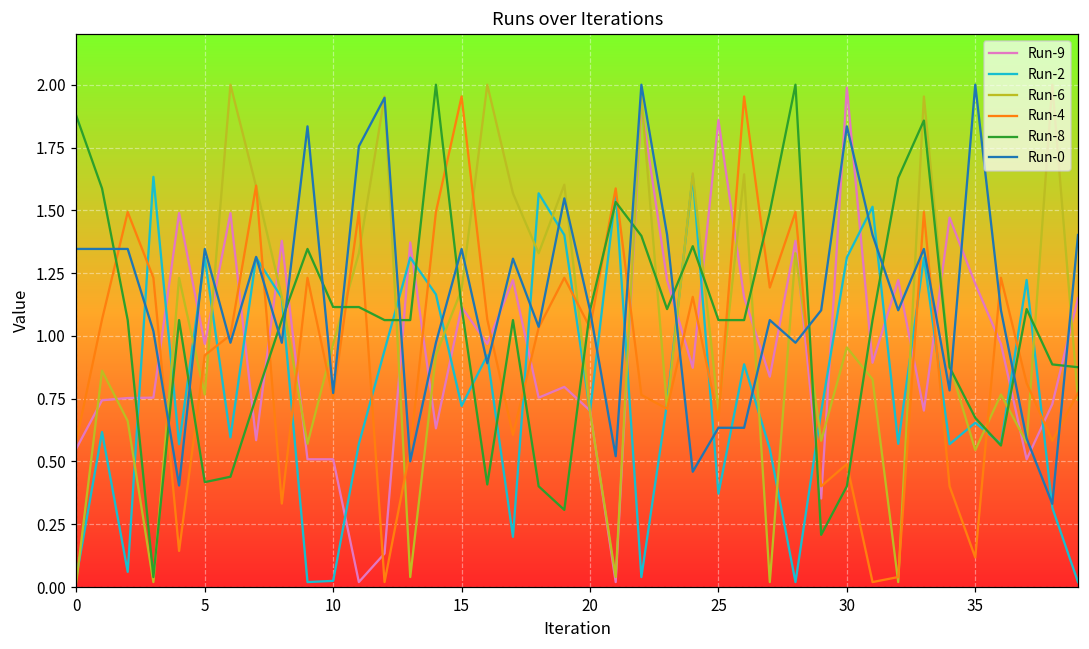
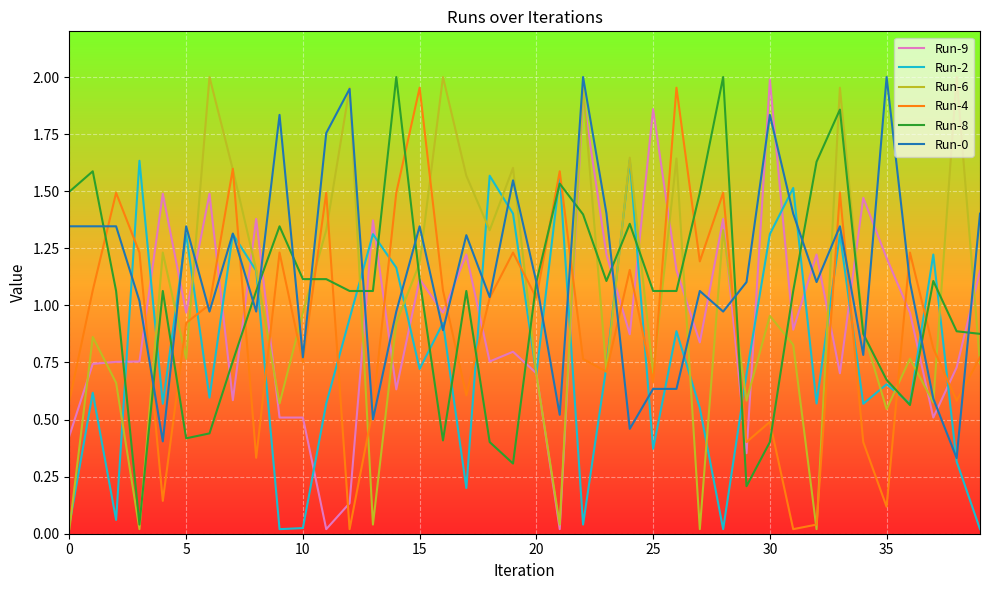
  {
    "Run-9": {
-     "0": 0.55,
+     "0": 0.43,
      "5": 0.97,
      "10": 0.51,
      "25": 1.86,
      "30": 1.99,
      "35": 1.21
    },
    "Run-2": {
      "0": 0.04,
      "5": 1.31,
      "10": 0.02,
      "15": 0.72,
      "25": 0.37,
      "30": 1.31,
      "35": 0.65
    },
    "Run-6": {
      "0": 0.02,
      "5": 0.77,
      "10": 0.97,
      "15": 1.19,
      "25": 0.70,
      "30": 0.95,
      "35": 0.55
    },
    "Run-4": {
      "0": 0.58,
      "5": 0.92,
      "10": 0.75,
      "15": 1.95,
      "20": 1.03,
      "25": 0.66,
      "30": 0.49,
      "35": 0.12
    },
    "Run-8": {
-     "0": 1.88,
+     "0": 1.50,
      "5": 0.42,
      "10": 1.11,
      "25": 1.06,
      "30": 0.40,
      "35": 0.67
    },
    "Run-0": {
      "0": 1.35,
      "5": 1.35,
      "10": 0.77,
      "15": 1.35,
      "25": 0.63,
      "30": 1.83,
      "35": 2.00
    }
  }
